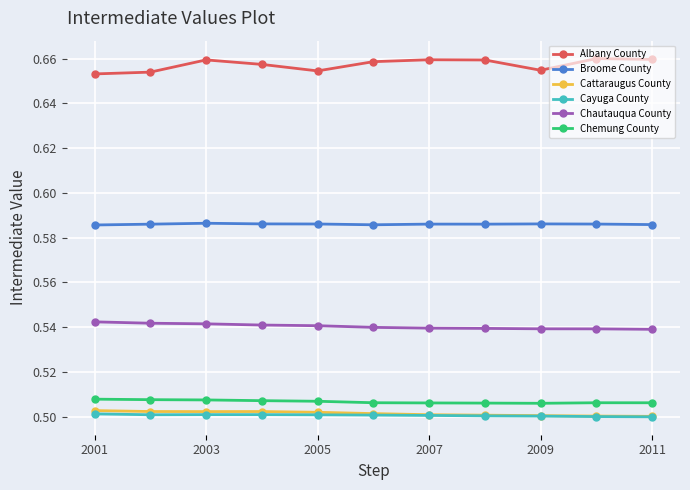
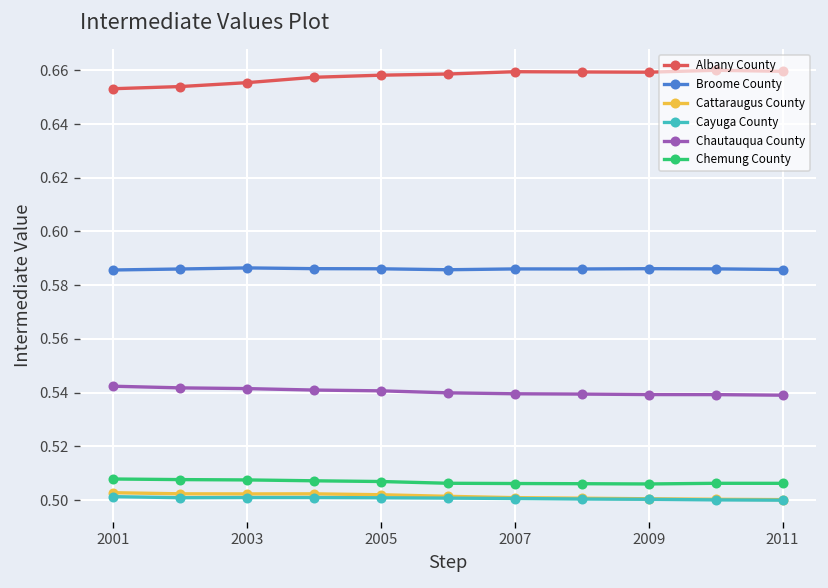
  {
    "Albany County": {
      "2001": 0.653,
-     "2003": 0.659,
-     "2005": 0.654,
+     "2003": 0.655,
+     "2005": 0.658,
      "2007": 0.659,
-     "2009": 0.655
+     "2009": 0.659
    },
    "Broome County": {
      "2001": 0.586,
      "2003": 0.586,
      "2005": 0.586,
      "2007": 0.586,
      "2009": 0.586,
      "2011": 0.586
    },
    "Cattaraugus County": {
      "2001": 0.503,
      "2003": 0.502
    },
    "Cayuga County": {
      "2001": 0.501,
      "2003": 0.501
    },
    "Chautauqua County": {
      "2001": 0.542,
      "2003": 0.542,
      "2005": 0.541,
      "2007": 0.540,
      "2009": 0.539,
      "2011": 0.539
    },
    "Chemung County": {
      "2001": 0.508,
      "2003": 0.508,
      "2005": 0.507,
      "2007": 0.506,
      "2009": 0.506,
      "2011": 0.506
    }
  }
